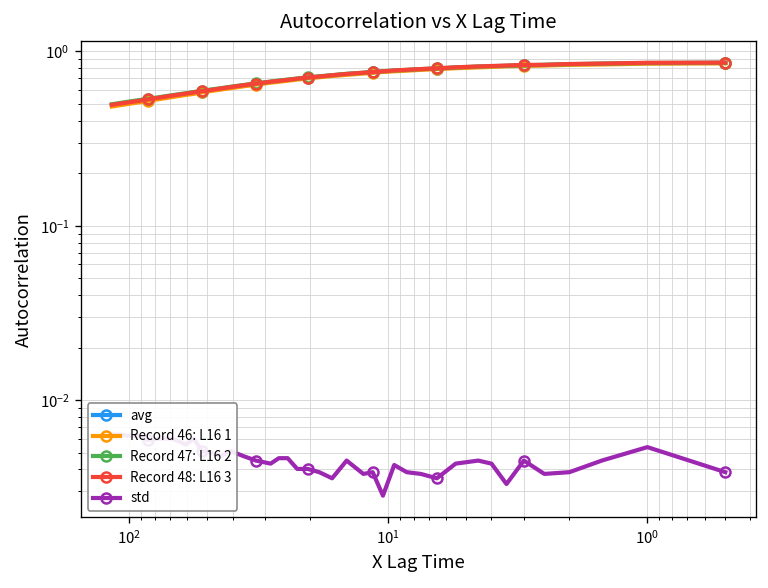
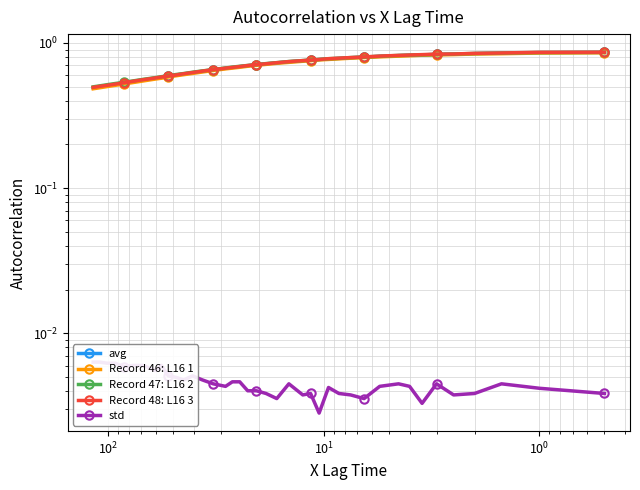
  {
    "std": {
-     "10^0": 0.0054
+     "10^0": 0.0042
    }
  }
